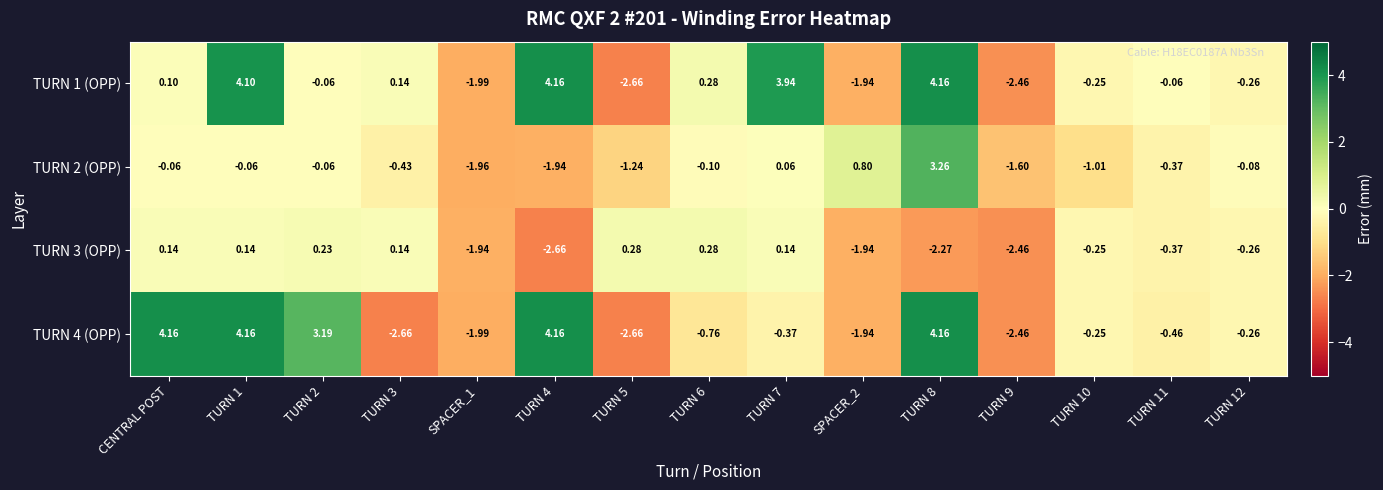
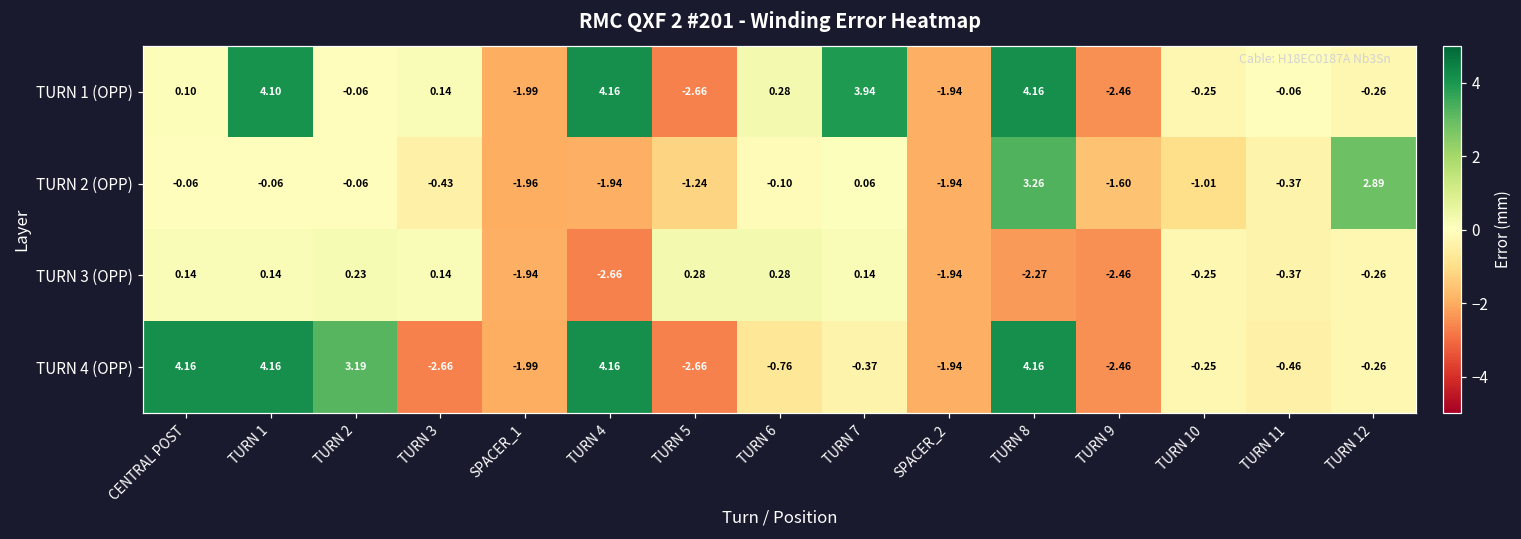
  {
    "TURN 1 (OPP)": {
      "CENTRAL POST": 0.10,
      "TURN 1": 4.10,
      "TURN 2": -0.06,
      "TURN 3": 0.14,
      "SPACER_1": -1.99,
      "TURN 4": 4.16,
      "TURN 5": -2.66,
      "TURN 6": 0.28,
      "TURN 7": 3.94,
      "SPACER_2": -1.94,
      "TURN 8": 4.16,
      "TURN 9": -2.46,
      "TURN 10": -0.25,
      "TURN 11": -0.06,
      "TURN 12": -0.26
    },
    "TURN 2 (OPP)": {
      "CENTRAL POST": -0.06,
      "TURN 1": -0.06,
      "TURN 2": -0.06,
      "TURN 3": -0.43,
      "SPACER_1": -1.96,
      "TURN 4": -1.94,
      "TURN 5": -1.24,
      "TURN 6": -0.10,
      "TURN 7": 0.06,
-     "SPACER_2": 0.80,
+     "SPACER_2": -1.94,
      "TURN 8": 3.26,
      "TURN 9": -1.60,
      "TURN 10": -1.01,
      "TURN 11": -0.37,
-     "TURN 12": -0.08
+     "TURN 12": 2.89
    },
    "TURN 3 (OPP)": {
      "CENTRAL POST": 0.14,
      "TURN 1": 0.14,
      "TURN 2": 0.23,
      "TURN 3": 0.14,
      "SPACER_1": -1.94,
      "TURN 4": -2.66,
      "TURN 5": 0.28,
      "TURN 6": 0.28,
      "TURN 7": 0.14,
      "SPACER_2": -1.94,
      "TURN 8": -2.27,
      "TURN 9": -2.46,
      "TURN 10": -0.25,
      "TURN 11": -0.37,
      "TURN 12": -0.26
    },
    "TURN 4 (OPP)": {
      "CENTRAL POST": 4.16,
      "TURN 1": 4.16,
      "TURN 2": 3.19,
      "TURN 3": -2.66,
      "SPACER_1": -1.99,
      "TURN 4": 4.16,
      "TURN 5": -2.66,
      "TURN 6": -0.76,
      "TURN 7": -0.37,
      "SPACER_2": -1.94,
      "TURN 8": 4.16,
      "TURN 9": -2.46,
      "TURN 10": -0.25,
      "TURN 11": -0.46,
      "TURN 12": -0.26
    }
  }
